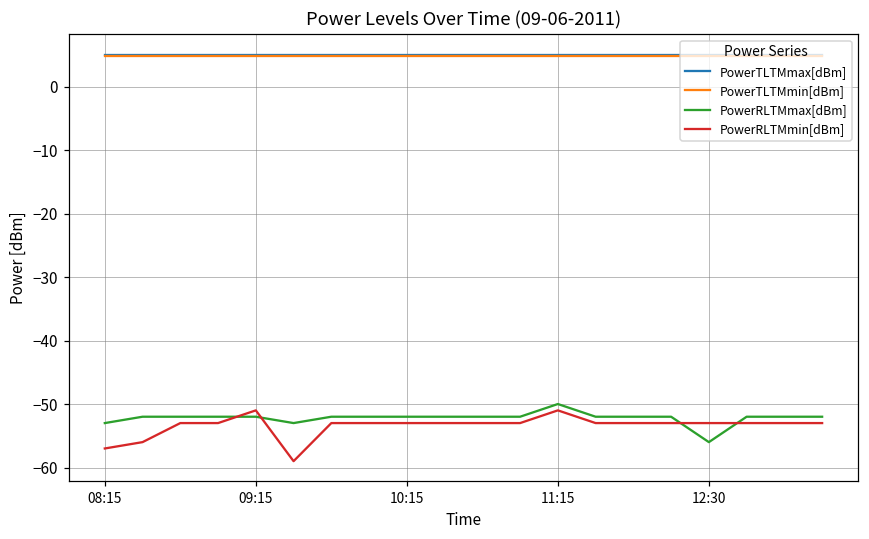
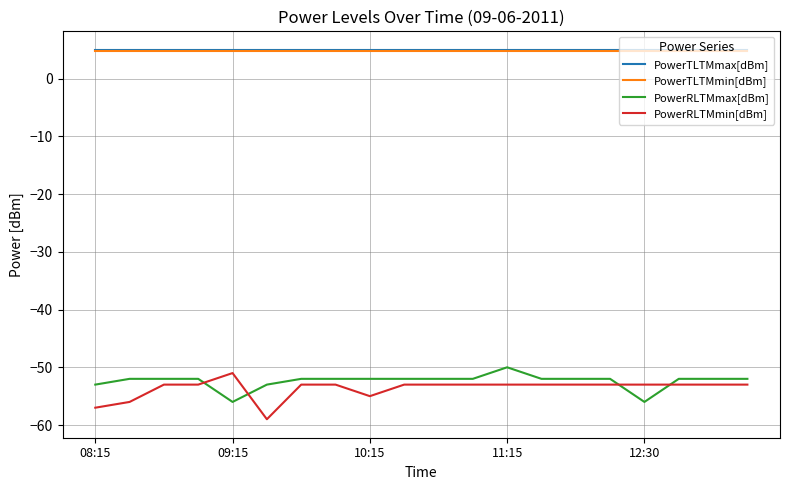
  {
    "PowerRLTMmax[dBm]": {
      "08:15": -53,
-     "09:15": -52,
+     "09:15": -56,
      "10:15": -52,
      "11:15": -50,
      "12:30": -56
    },
    "PowerRLTMmin[dBm]": {
      "08:15": -57,
      "09:15": -51,
-     "10:15": -53,
-     "11:15": -51,
+     "10:15": -55,
+     "11:15": -53,
      "12:30": -53
    }
  }
